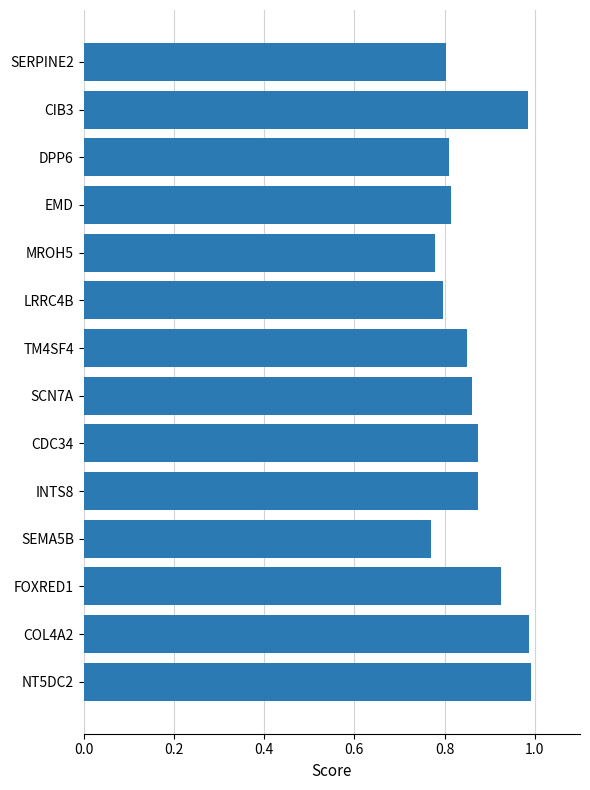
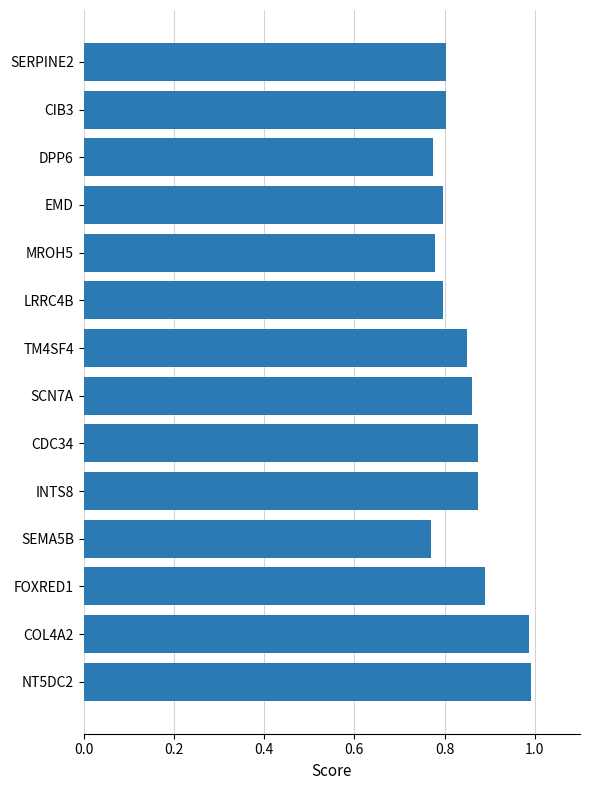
  {
    "SERPINE2": 0.80,
-   "CIB3": 0.99,
-   "DPP6": 0.81,
-   "EMD": 0.82,
+   "CIB3": 0.80,
+   "DPP6": 0.77,
+   "EMD": 0.80,
    "MROH5": 0.78,
    "LRRC4B": 0.80,
    "TM4SF4": 0.85,
    "SCN7A": 0.86,
    "CDC34": 0.87,
    "INTS8": 0.87,
    "SEMA5B": 0.77,
-   "FOXRED1": 0.92,
+   "FOXRED1": 0.89,
    "COL4A2": 0.99,
    "NT5DC2": 0.99
  }
